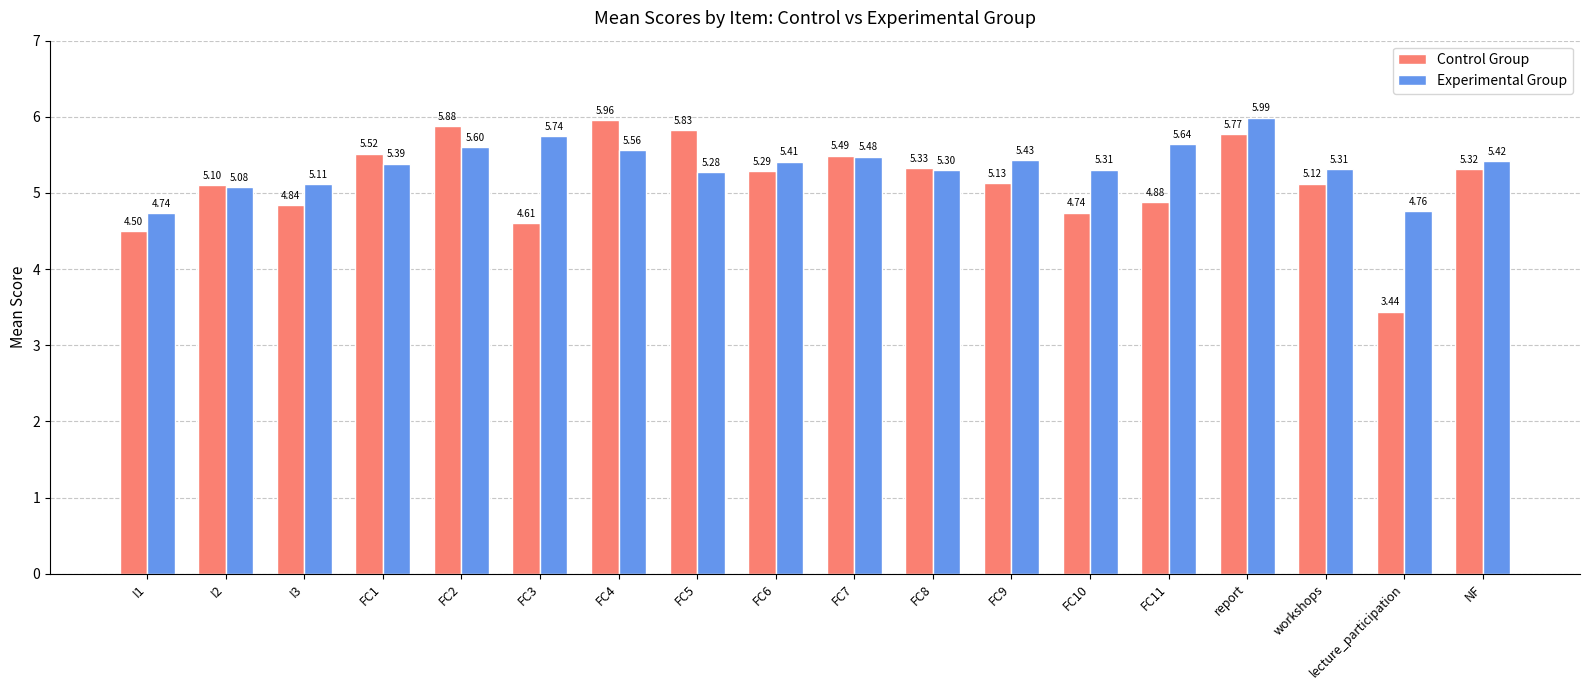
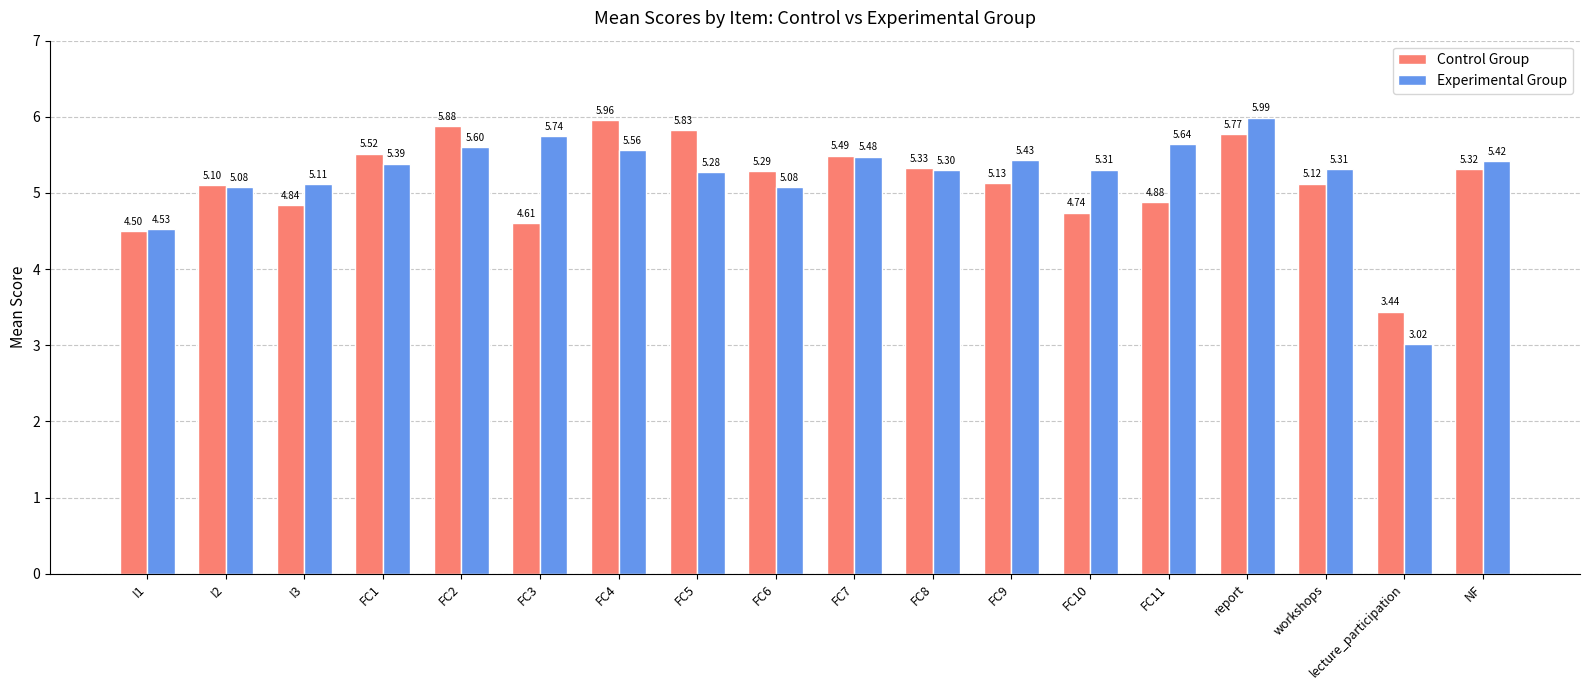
  {
    "Control Group": {
      "I1": 4.50,
      "I2": 5.10,
      "I3": 4.84,
      "FC1": 5.52,
      "FC2": 5.88,
      "FC3": 4.61,
      "FC4": 5.96,
      "FC5": 5.83,
      "FC6": 5.29,
      "FC7": 5.49,
      "FC8": 5.33,
      "FC9": 5.13,
      "FC10": 4.74,
      "FC11": 4.88,
      "report": 5.77,
      "workshops": 5.12,
      "lecture_participation": 3.44,
      "NF": 5.32
    },
    "Experimental Group": {
-     "I1": 4.74,
+     "I1": 4.53,
      "I2": 5.08,
      "I3": 5.11,
      "FC1": 5.39,
      "FC2": 5.60,
      "FC3": 5.74,
      "FC4": 5.56,
      "FC5": 5.28,
-     "FC6": 5.41,
+     "FC6": 5.08,
      "FC7": 5.48,
      "FC8": 5.30,
      "FC9": 5.43,
      "FC10": 5.31,
      "FC11": 5.64,
      "report": 5.99,
      "workshops": 5.31,
-     "lecture_participation": 4.76,
+     "lecture_participation": 3.02,
      "NF": 5.42
    }
  }
